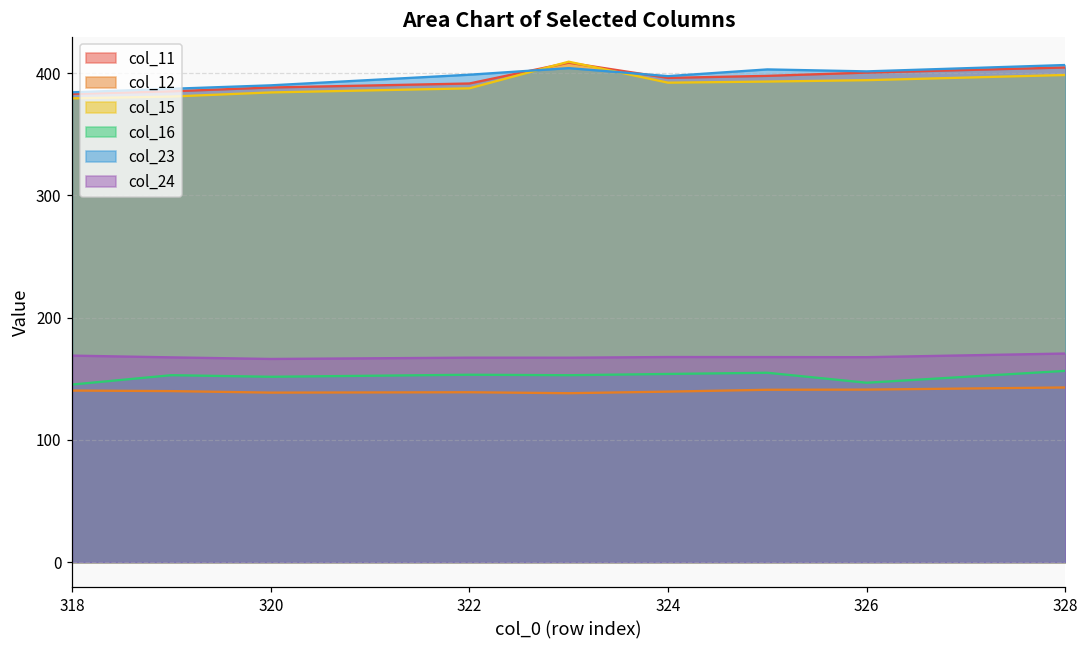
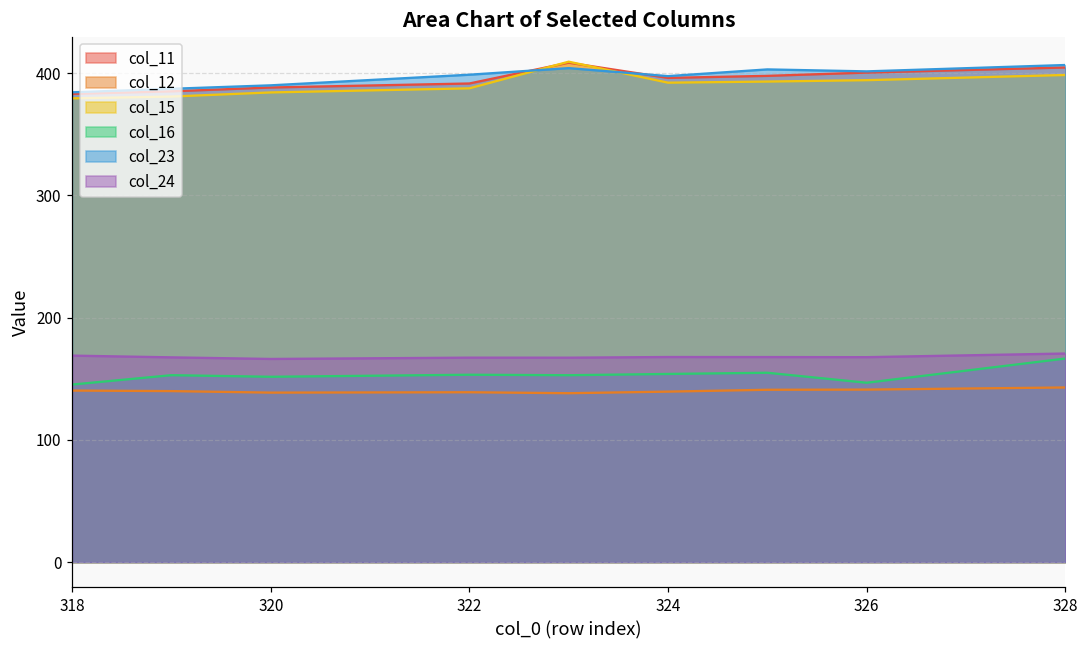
  {
    "col_16": {
      "318": 145,
      "320": 152,
      "322": 153,
      "324": 154,
      "326": 147,
-     "328": 156
+     "328": 167
    },
    "col_23": {
      "322": 399
    },
    "col_24": {
      "318": 169,
      "320": 166,
      "322": 167,
      "324": 168,
      "326": 168,
      "328": 171
    }
  }
